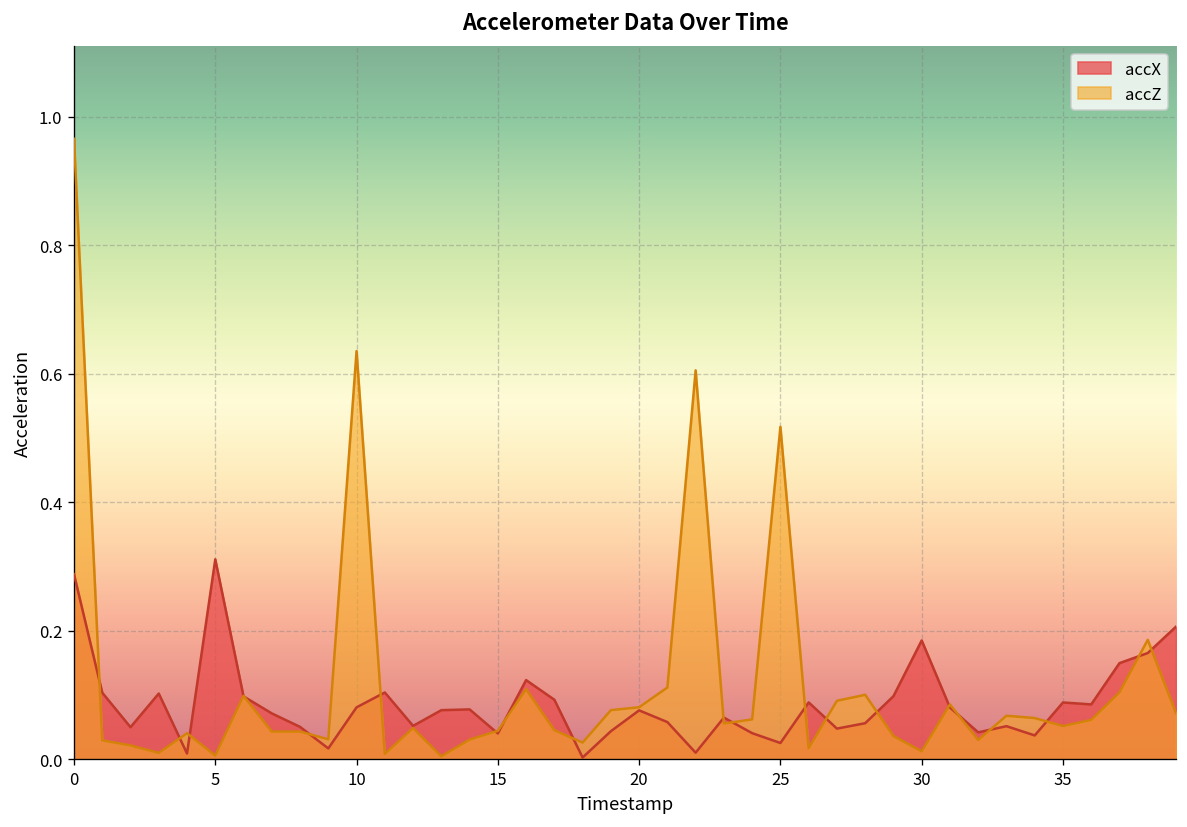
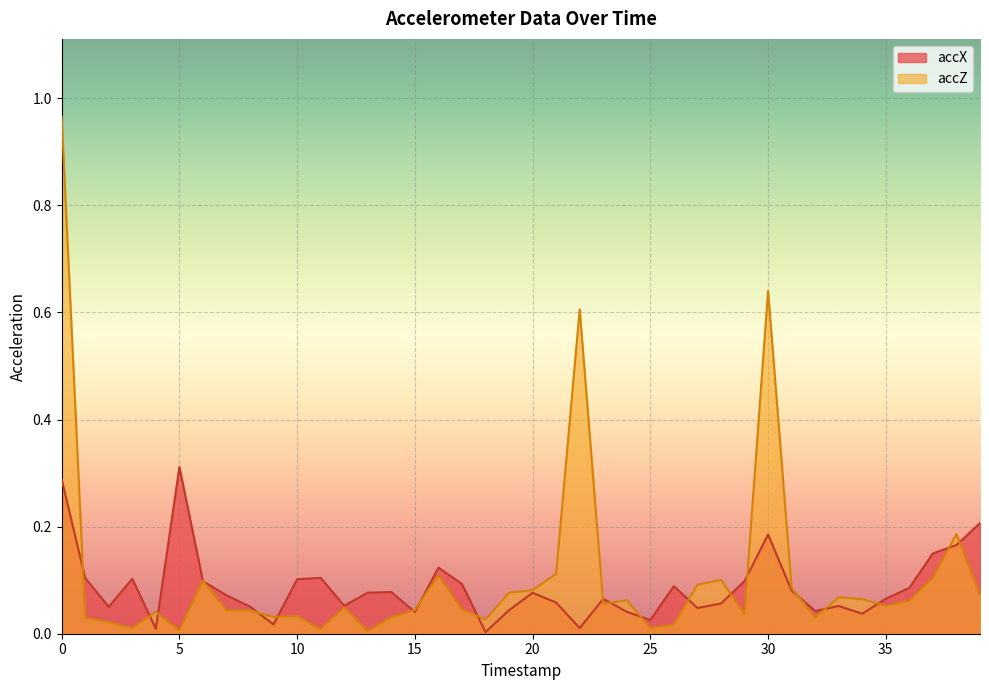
  {
    "accX": {
      "0": 0.29,
      "5": 0.31,
-     "10": 0.08,
+     "10": 0.10,
      "20": 0.08,
      "25": 0.03,
      "30": 0.19,
-     "35": 0.09
+     "35": 0.07
    },
    "accZ": {
      "0": 0.97,
      "5": 0.01,
-     "10": 0.64,
+     "10": 0.03,
      "20": 0.08,
-     "25": 0.52,
-     "30": 0.01,
+     "25": 0.01,
+     "30": 0.64,
      "35": 0.05
    }
  }
